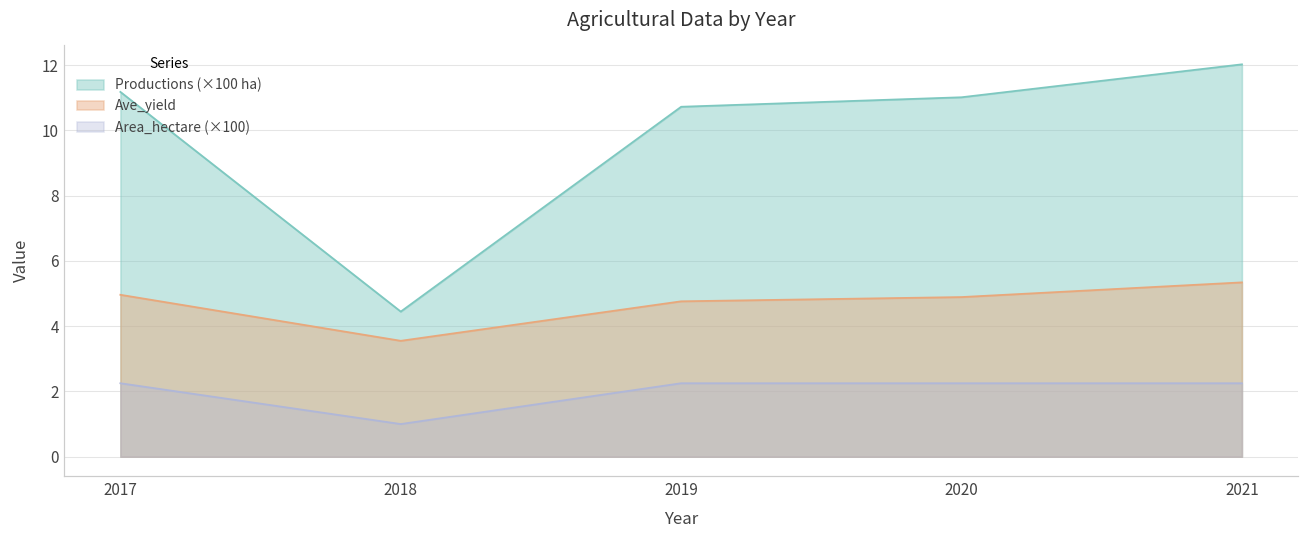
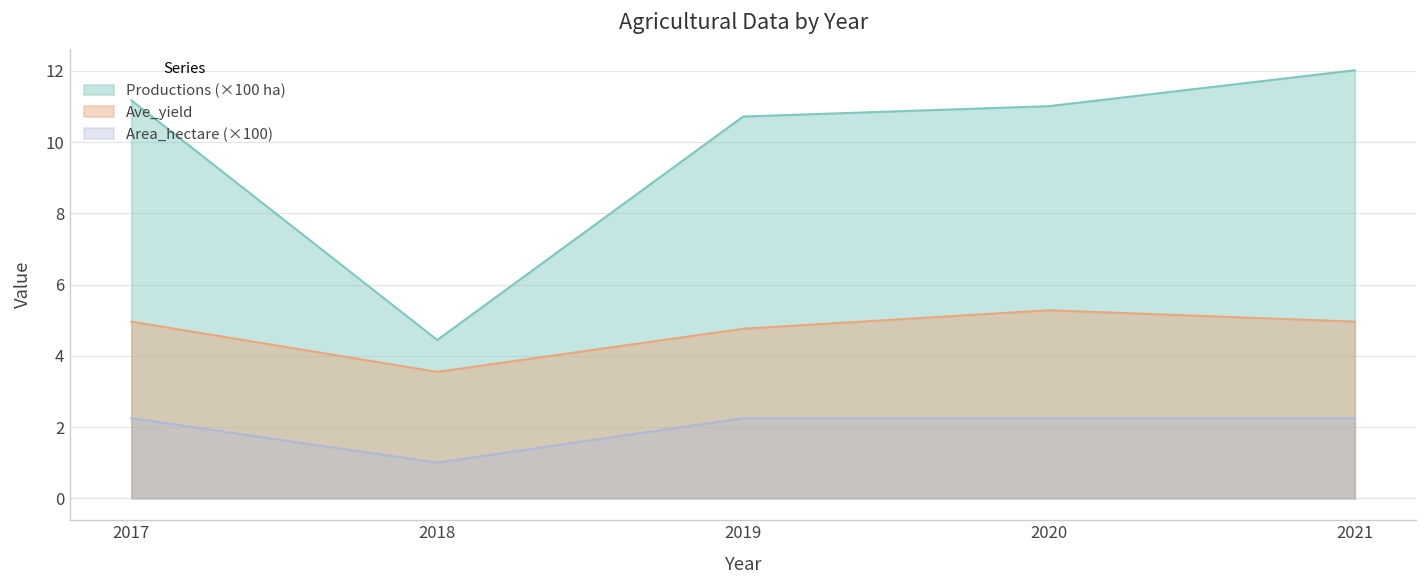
  {
    "Ave_yield": {
      "2017": 5.0,
      "2018": 3.6,
      "2019": 4.8,
-     "2020": 4.9,
-     "2021": 5.3
+     "2020": 5.3,
+     "2021": 5.0
    }
  }
